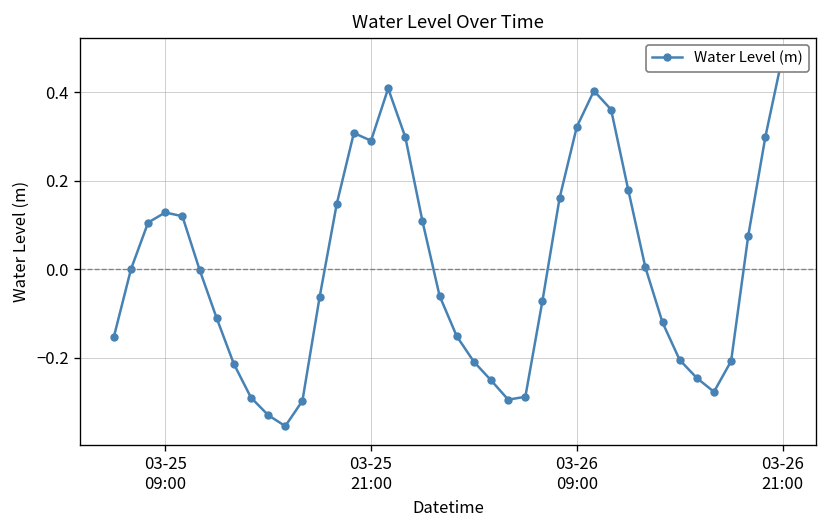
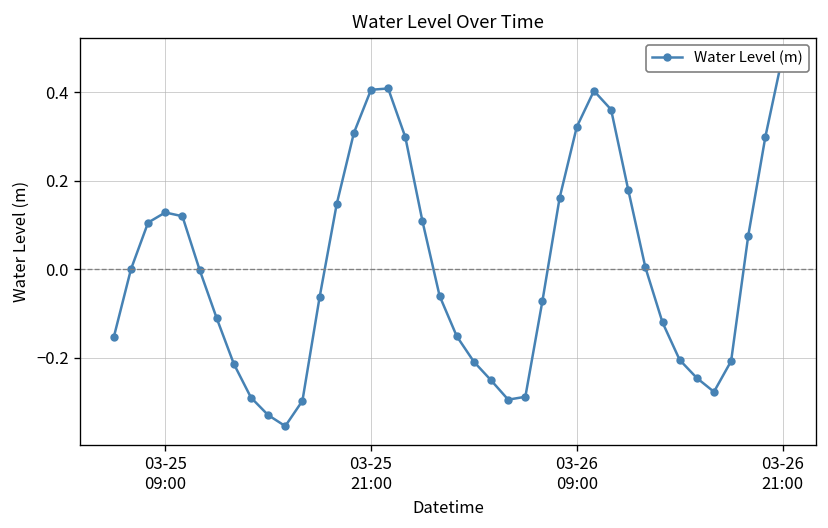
  {
    "03-25 09:00": 0.13,
-   "03-25 21:00": 0.29,
+   "03-25 21:00": 0.41,
    "03-26 09:00": 0.32
  }
